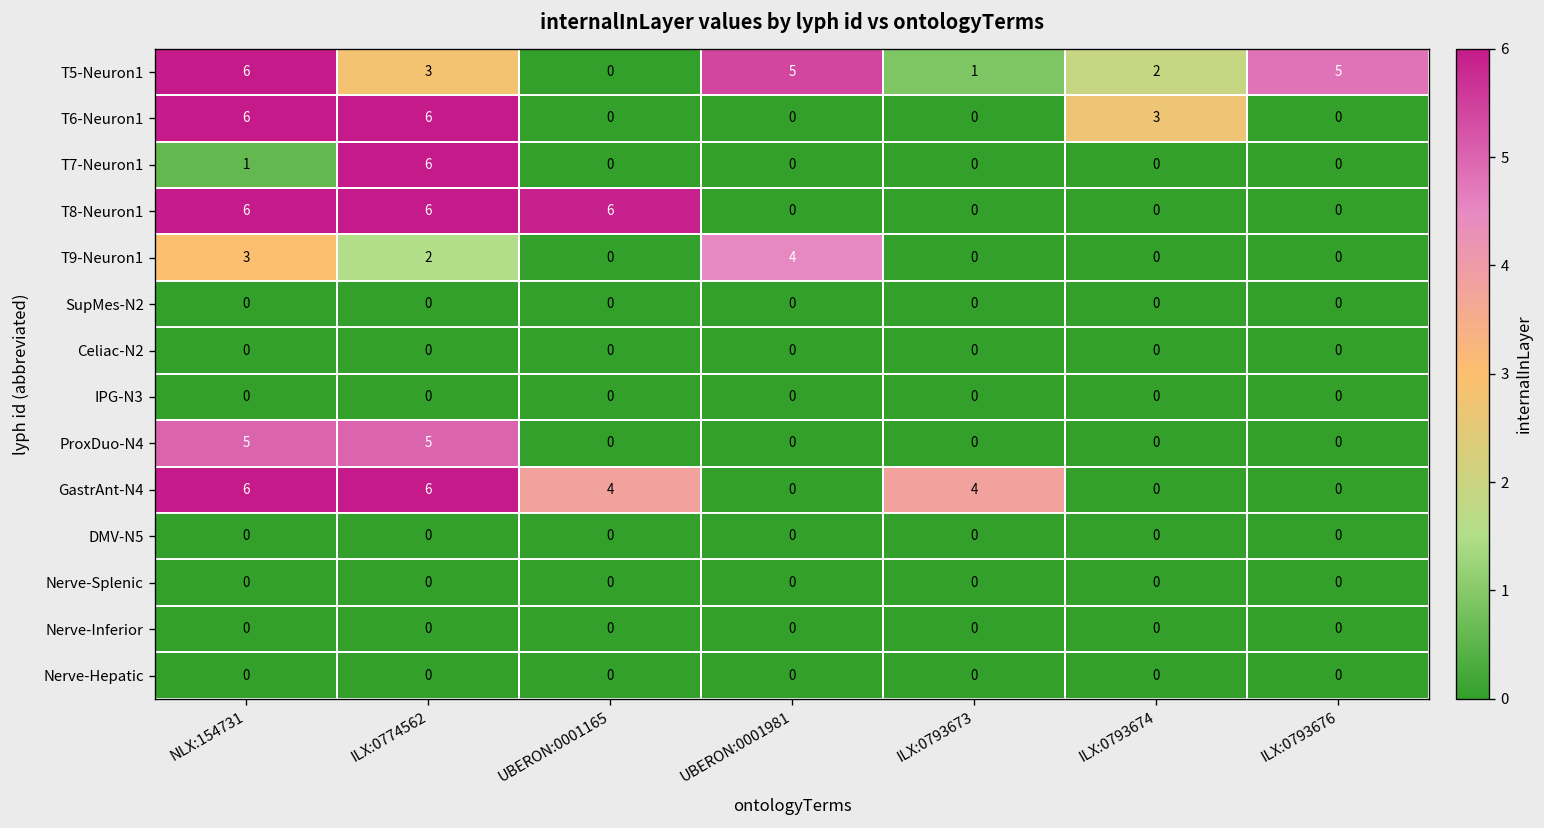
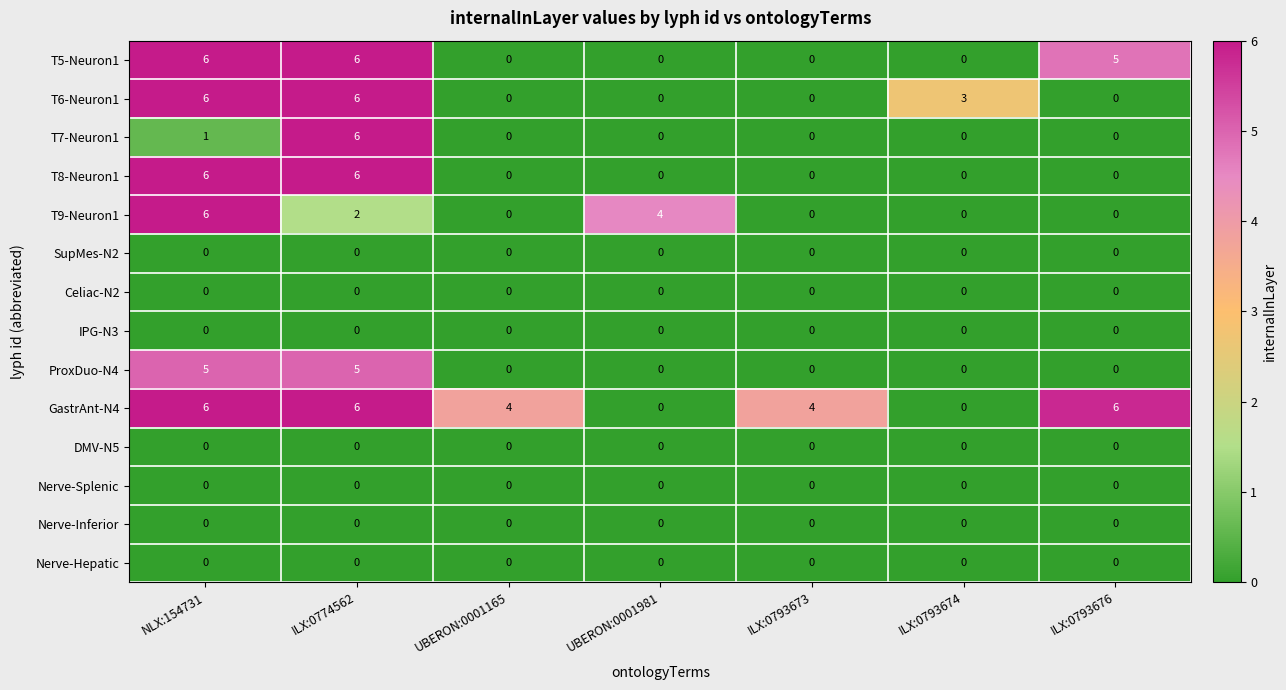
  {
    "T5-Neuron1": {
      "NLX:154731": 6,
-     "ILX:0774562": 3,
+     "ILX:0774562": 6,
      "UBERON:0001165": 0,
-     "UBERON:0001981": 5,
-     "ILX:0793673": 1,
-     "ILX:0793674": 2,
+     "UBERON:0001981": 0,
+     "ILX:0793673": 0,
+     "ILX:0793674": 0,
      "ILX:0793676": 5
    },
    "T6-Neuron1": {
      "NLX:154731": 6,
      "ILX:0774562": 6,
      "UBERON:0001165": 0,
      "UBERON:0001981": 0,
      "ILX:0793673": 0,
      "ILX:0793674": 3,
      "ILX:0793676": 0
    },
    "T7-Neuron1": {
      "NLX:154731": 1,
      "ILX:0774562": 6,
      "UBERON:0001165": 0,
      "UBERON:0001981": 0,
      "ILX:0793673": 0,
      "ILX:0793674": 0,
      "ILX:0793676": 0
    },
    "T8-Neuron1": {
      "NLX:154731": 6,
      "ILX:0774562": 6,
-     "UBERON:0001165": 6,
+     "UBERON:0001165": 0,
      "UBERON:0001981": 0,
      "ILX:0793673": 0,
      "ILX:0793674": 0,
      "ILX:0793676": 0
    },
    "T9-Neuron1": {
-     "NLX:154731": 3,
+     "NLX:154731": 6,
      "ILX:0774562": 2,
      "UBERON:0001165": 0,
      "UBERON:0001981": 4,
      "ILX:0793673": 0,
      "ILX:0793674": 0,
      "ILX:0793676": 0
    },
    "SupMes-N2": {
      "NLX:154731": 0,
      "ILX:0774562": 0,
      "UBERON:0001165": 0,
      "UBERON:0001981": 0,
      "ILX:0793673": 0,
      "ILX:0793674": 0,
      "ILX:0793676": 0
    },
    "Celiac-N2": {
      "NLX:154731": 0,
      "ILX:0774562": 0,
      "UBERON:0001165": 0,
      "UBERON:0001981": 0,
      "ILX:0793673": 0,
      "ILX:0793674": 0,
      "ILX:0793676": 0
    },
    "IPG-N3": {
      "NLX:154731": 0,
      "ILX:0774562": 0,
      "UBERON:0001165": 0,
      "UBERON:0001981": 0,
      "ILX:0793673": 0,
      "ILX:0793674": 0,
      "ILX:0793676": 0
    },
    "ProxDuo-N4": {
      "NLX:154731": 5,
      "ILX:0774562": 5,
      "UBERON:0001165": 0,
      "UBERON:0001981": 0,
      "ILX:0793673": 0,
      "ILX:0793674": 0,
      "ILX:0793676": 0
    },
    "GastrAnt-N4": {
      "NLX:154731": 6,
      "ILX:0774562": 6,
      "UBERON:0001165": 4,
      "UBERON:0001981": 0,
      "ILX:0793673": 4,
      "ILX:0793674": 0,
-     "ILX:0793676": 0
+     "ILX:0793676": 6
    },
    "DMV-N5": {
      "NLX:154731": 0,
      "ILX:0774562": 0,
      "UBERON:0001165": 0,
      "UBERON:0001981": 0,
      "ILX:0793673": 0,
      "ILX:0793674": 0,
      "ILX:0793676": 0
    },
    "Nerve-Splenic": {
      "NLX:154731": 0,
      "ILX:0774562": 0,
      "UBERON:0001165": 0,
      "UBERON:0001981": 0,
      "ILX:0793673": 0,
      "ILX:0793674": 0,
      "ILX:0793676": 0
    },
    "Nerve-Inferior": {
      "NLX:154731": 0,
      "ILX:0774562": 0,
      "UBERON:0001165": 0,
      "UBERON:0001981": 0,
      "ILX:0793673": 0,
      "ILX:0793674": 0,
      "ILX:0793676": 0
    },
    "Nerve-Hepatic": {
      "NLX:154731": 0,
      "ILX:0774562": 0,
      "UBERON:0001165": 0,
      "UBERON:0001981": 0,
      "ILX:0793673": 0,
      "ILX:0793674": 0,
      "ILX:0793676": 0
    }
  }
